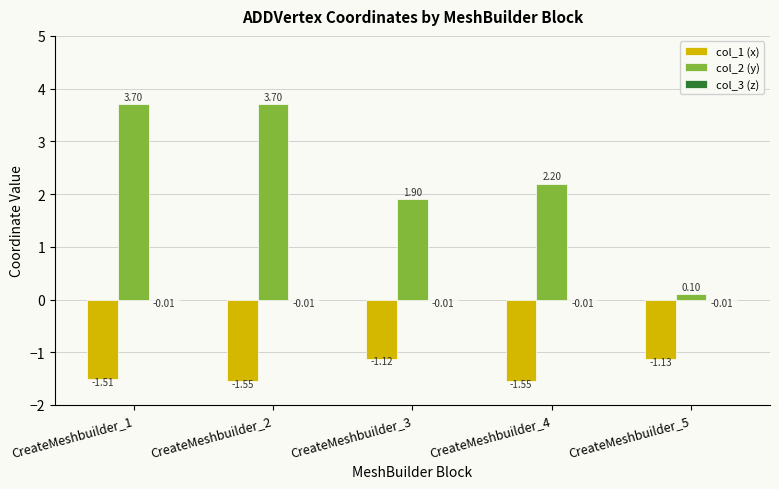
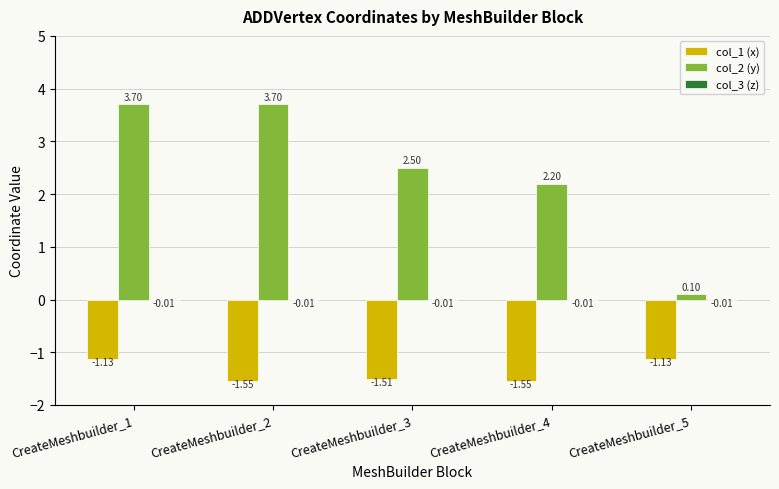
  {
    "col_1 (x)": {
-     "CreateMeshbuilder_1": -1.51,
+     "CreateMeshbuilder_1": -1.13,
      "CreateMeshbuilder_2": -1.55,
-     "CreateMeshbuilder_3": -1.12,
+     "CreateMeshbuilder_3": -1.51,
      "CreateMeshbuilder_4": -1.55,
      "CreateMeshbuilder_5": -1.13
    },
    "col_2 (y)": {
      "CreateMeshbuilder_1": 3.70,
      "CreateMeshbuilder_2": 3.70,
-     "CreateMeshbuilder_3": 1.90,
+     "CreateMeshbuilder_3": 2.50,
      "CreateMeshbuilder_4": 2.20,
      "CreateMeshbuilder_5": 0.10
    },
    "col_3 (z)": {
      "CreateMeshbuilder_1": -0.01,
      "CreateMeshbuilder_2": -0.01,
      "CreateMeshbuilder_3": -0.01,
      "CreateMeshbuilder_4": -0.01,
      "CreateMeshbuilder_5": -0.01
    }
  }
